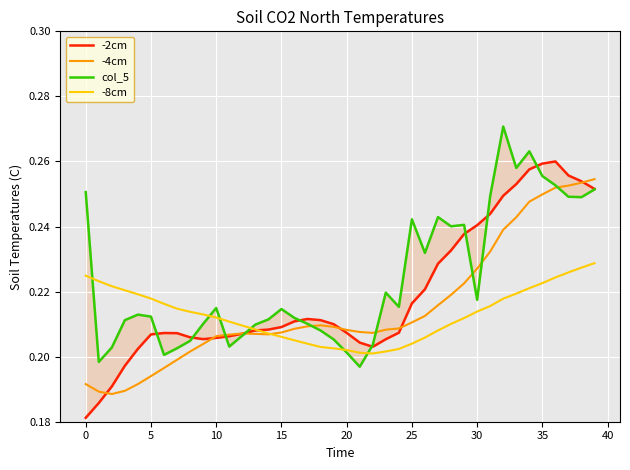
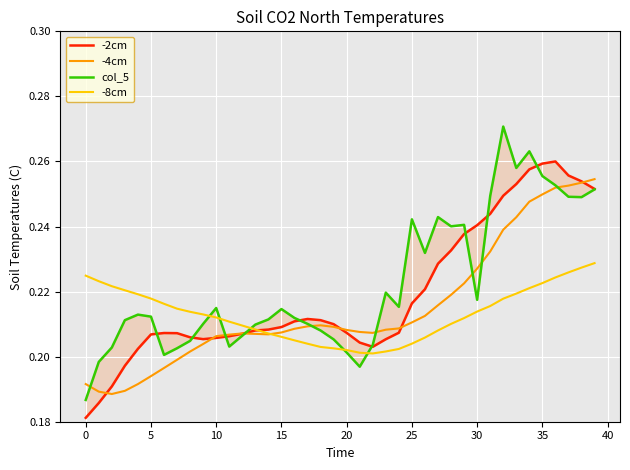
  {
    "-2cm": {
      "0": 0.181,
      "5": 0.207,
      "15": 0.209,
      "25": 0.216
    },
    "col_5": {
-     "0": 0.251,
+     "0": 0.187,
      "30": 0.217,
      "35": 0.256
    }
  }
